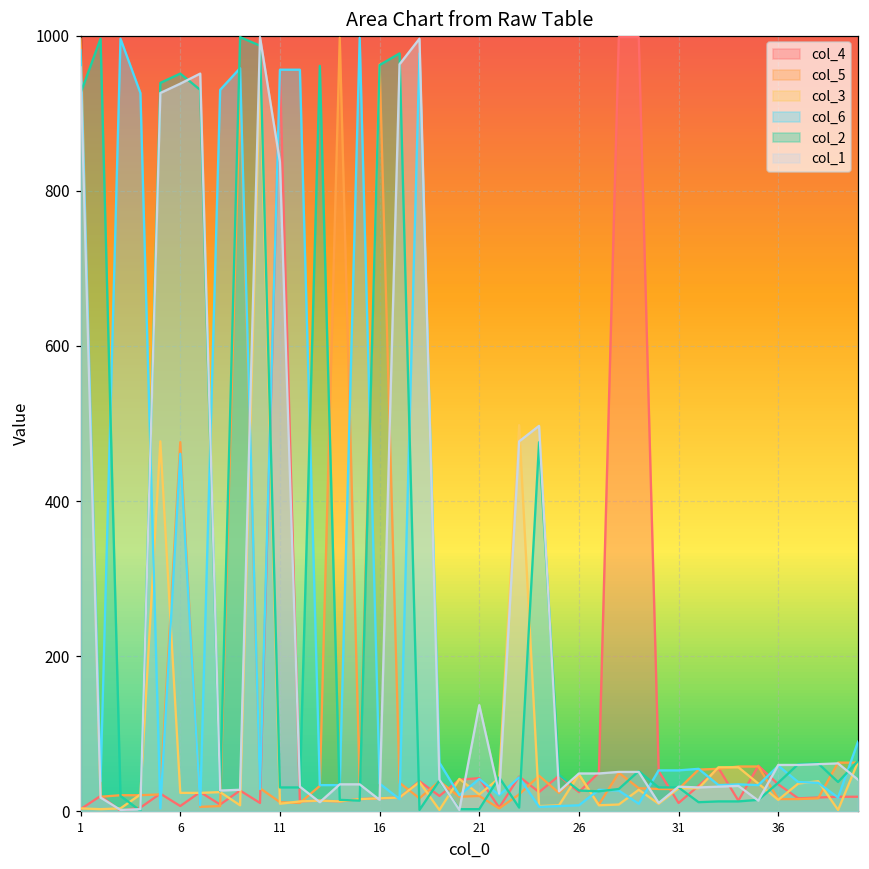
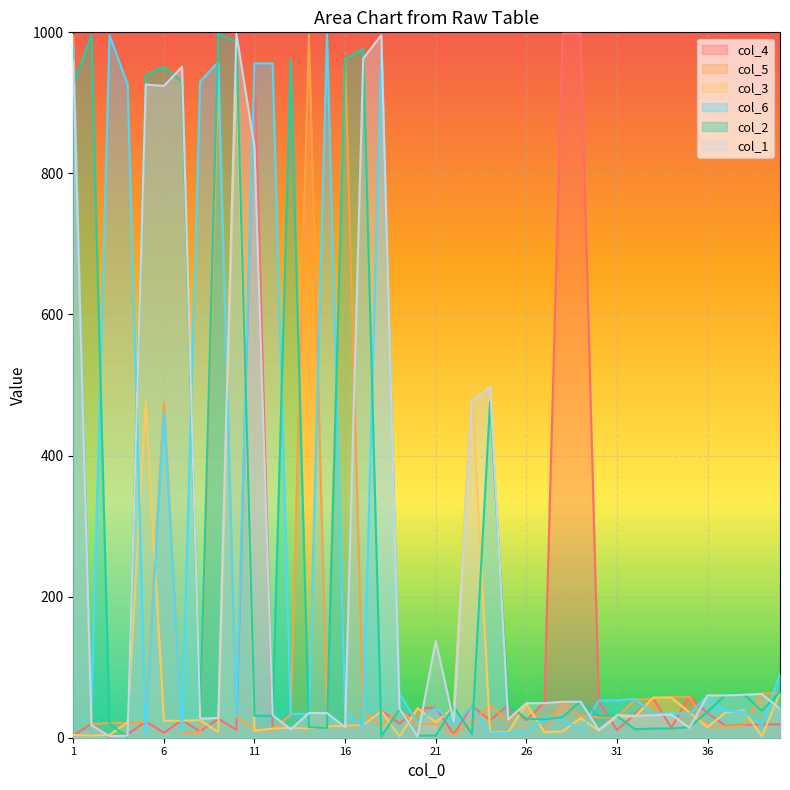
  {
    "col_1": {
      "1": 960,
-     "6": 940,
+     "6": 920,
      "11": 840,
      "21": 140
    }
  }
